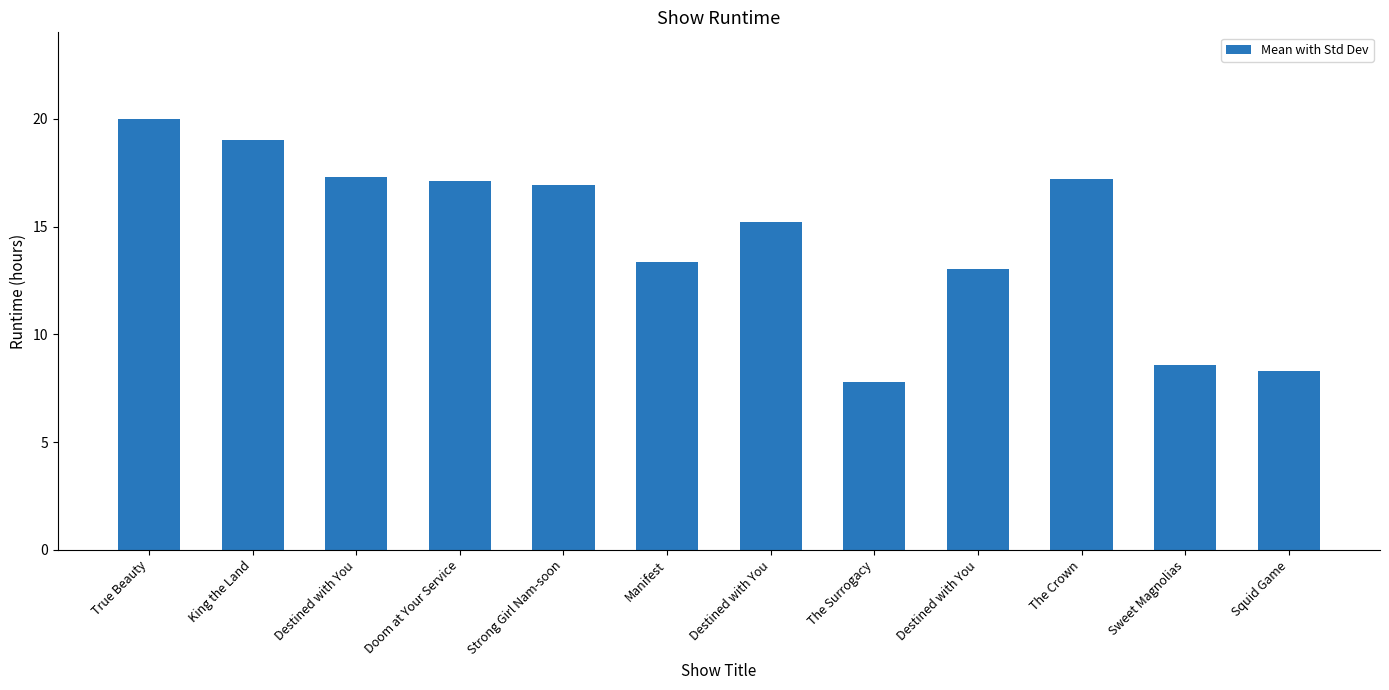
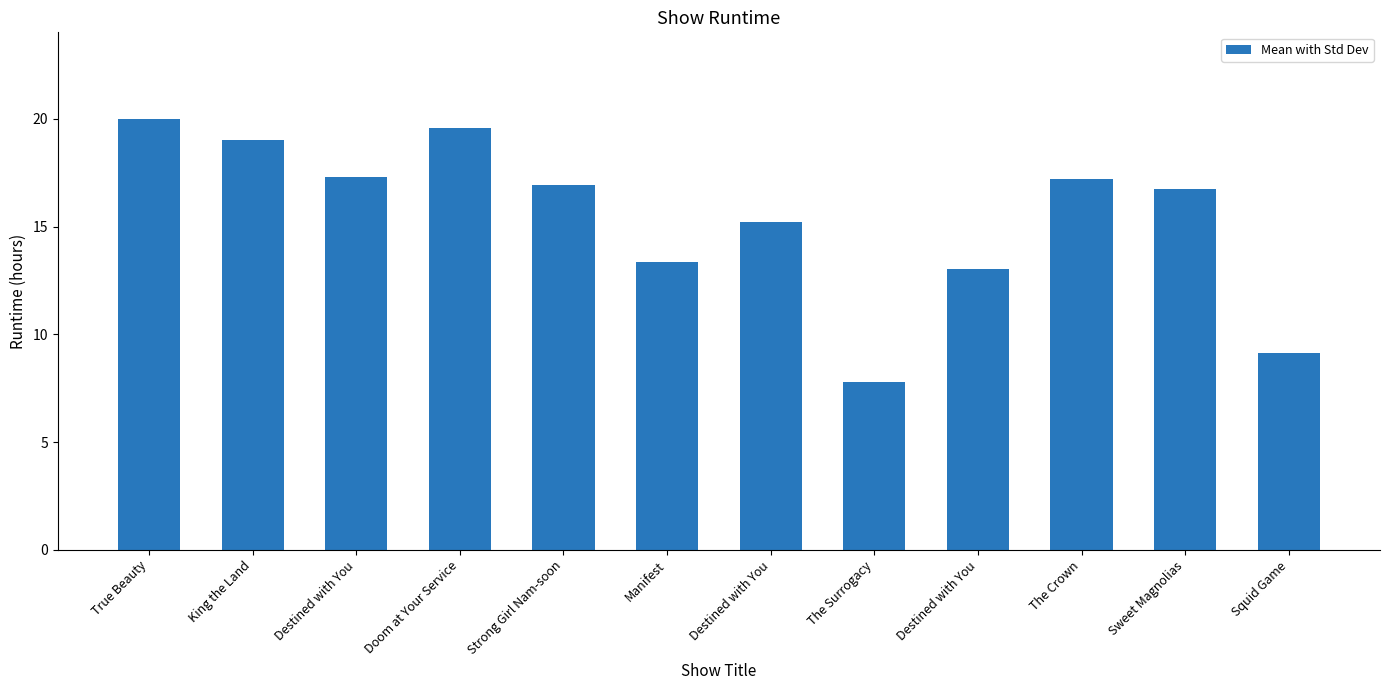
  {
    "True Beauty": 20.0,
    "King the Land": 19.0,
-   "Doom at Your Service": 17.1,
+   "Doom at Your Service": 19.6,
    "Strong Girl Nam-soon": 17.0,
    "Manifest": 13.4,
    "The Surrogacy": 7.8,
    "The Crown": 17.2,
-   "Sweet Magnolias": 8.6,
-   "Squid Game": 8.3
+   "Sweet Magnolias": 16.7,
+   "Squid Game": 9.1
  }
